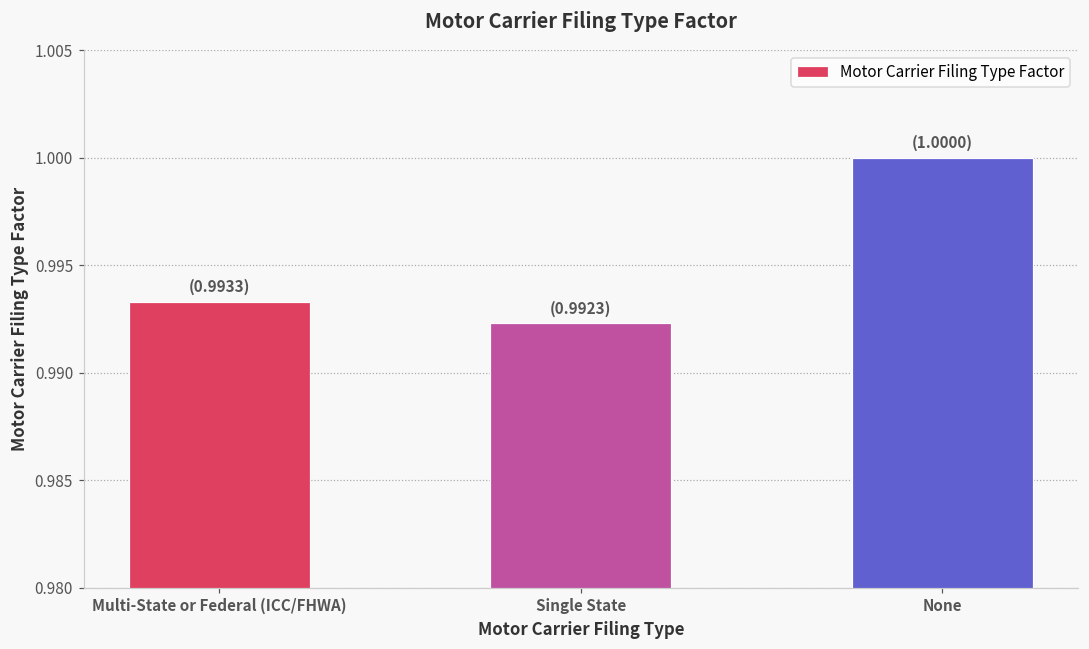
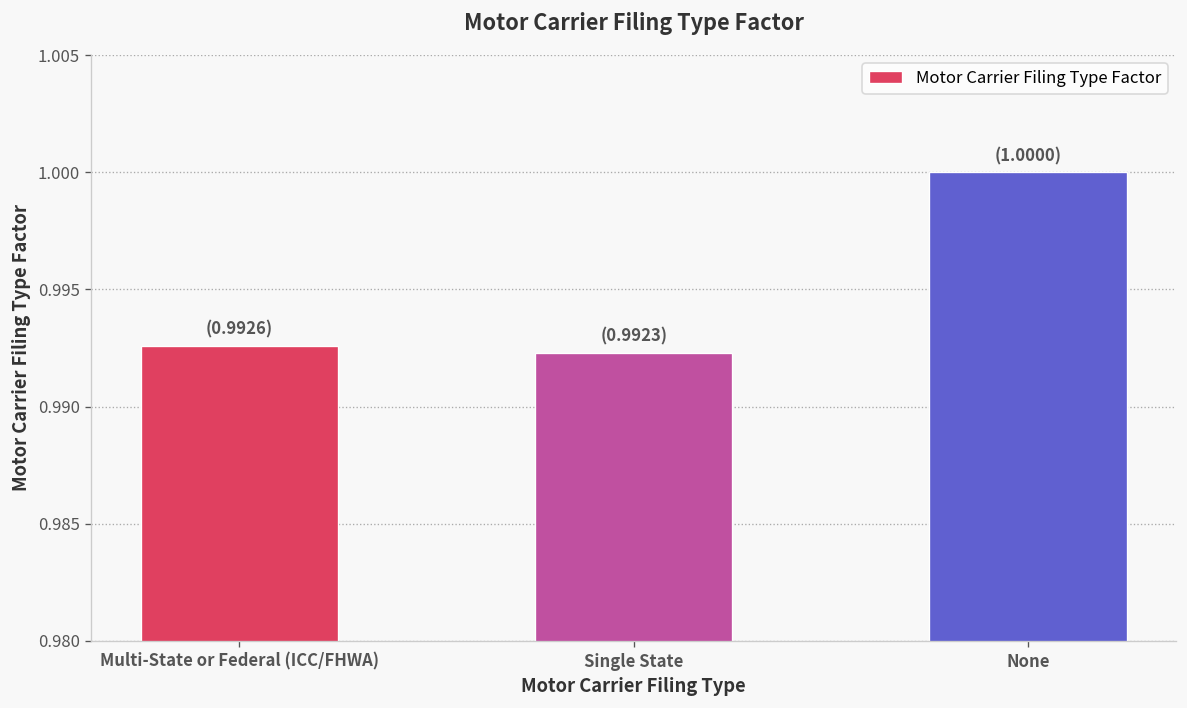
  {
-   "Multi-State or Federal (ICC/FHWA)": "(0.9933)",
+   "Multi-State or Federal (ICC/FHWA)": "(0.9926)",
    "Single State": "(0.9923)",
    "None": "(1.0000)"
  }
